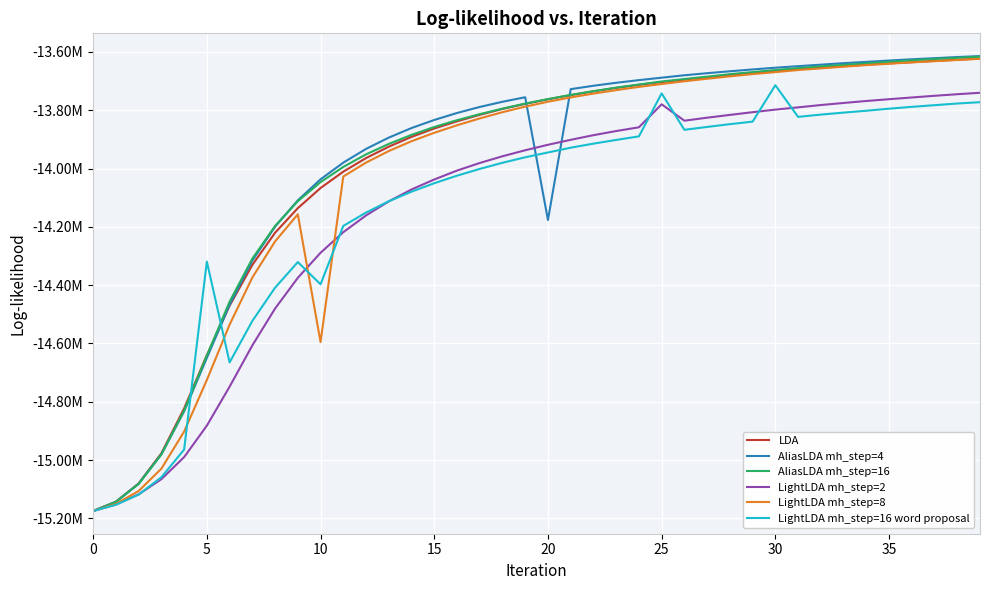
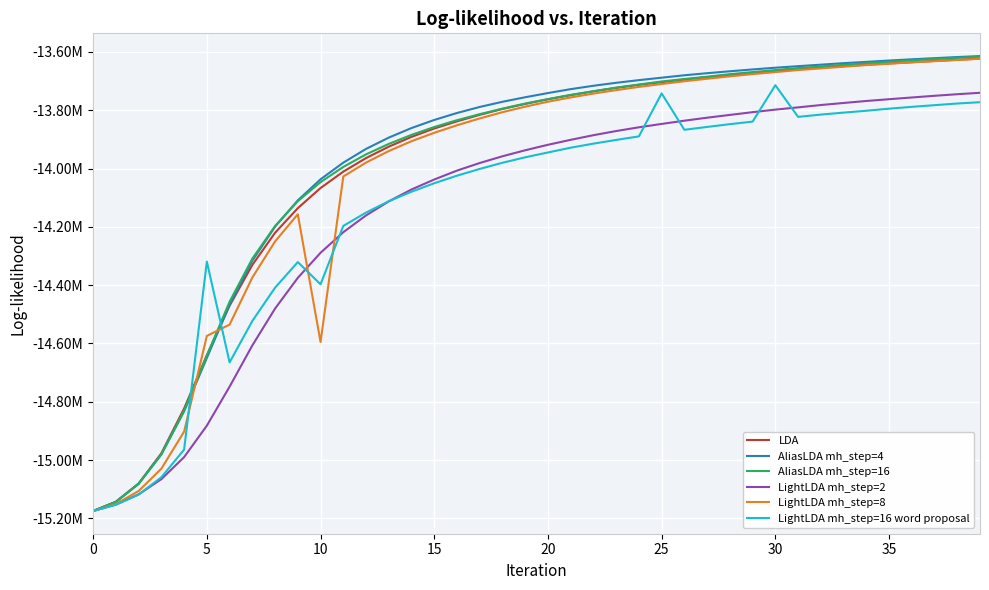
  {
    "LDA": {
      "10": -14070000
    },
    "AliasLDA mh_step=4": {
      "10": -14040000,
      "15": -13830000,
-     "20": -14180000,
+     "20": -13740000,
      "25": -13690000
    },
    "AliasLDA mh_step=16": {
      "10": -14050000
    },
    "LightLDA mh_step=2": {
      "5": -14880000,
      "10": -14290000,
      "15": -14040000,
      "20": -13920000,
-     "25": -13780000,
+     "25": -13850000,
      "30": -13800000,
      "35": -13760000
    },
    "LightLDA mh_step=8": {
-     "5": -14730000,
+     "5": -14570000,
      "10": -14600000,
      "15": -13880000
    },
    "LightLDA mh_step=16 word proposal": {
      "5": -14320000,
      "10": -14400000,
      "15": -14050000,
      "20": -13950000,
      "25": -13740000,
      "30": -13710000,
      "35": -13790000
    }
  }
